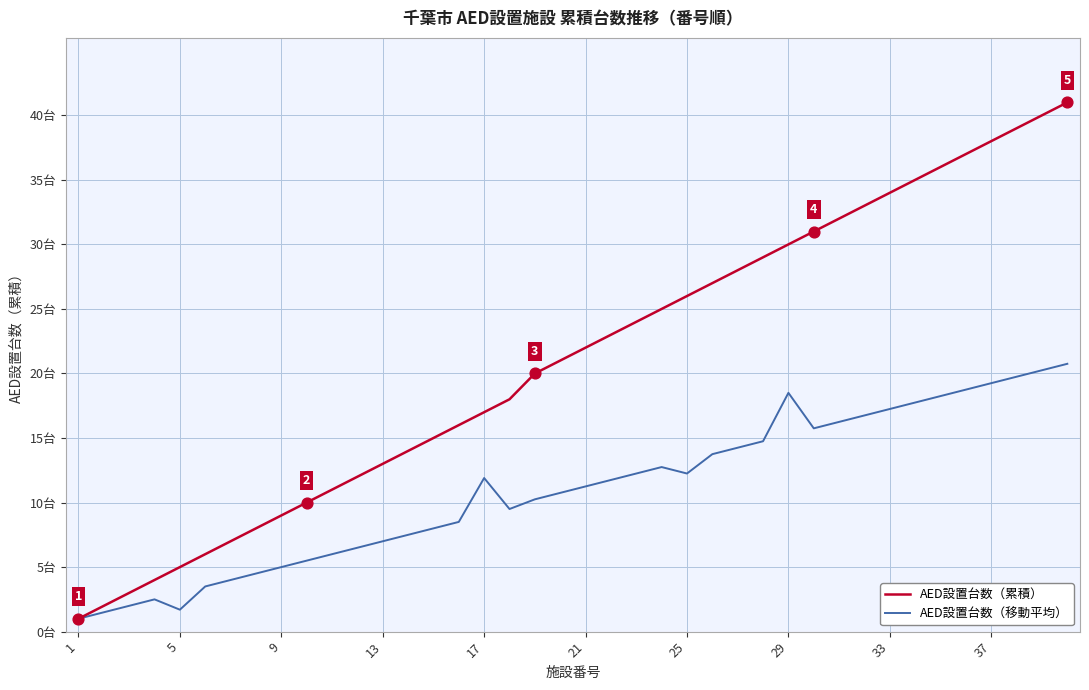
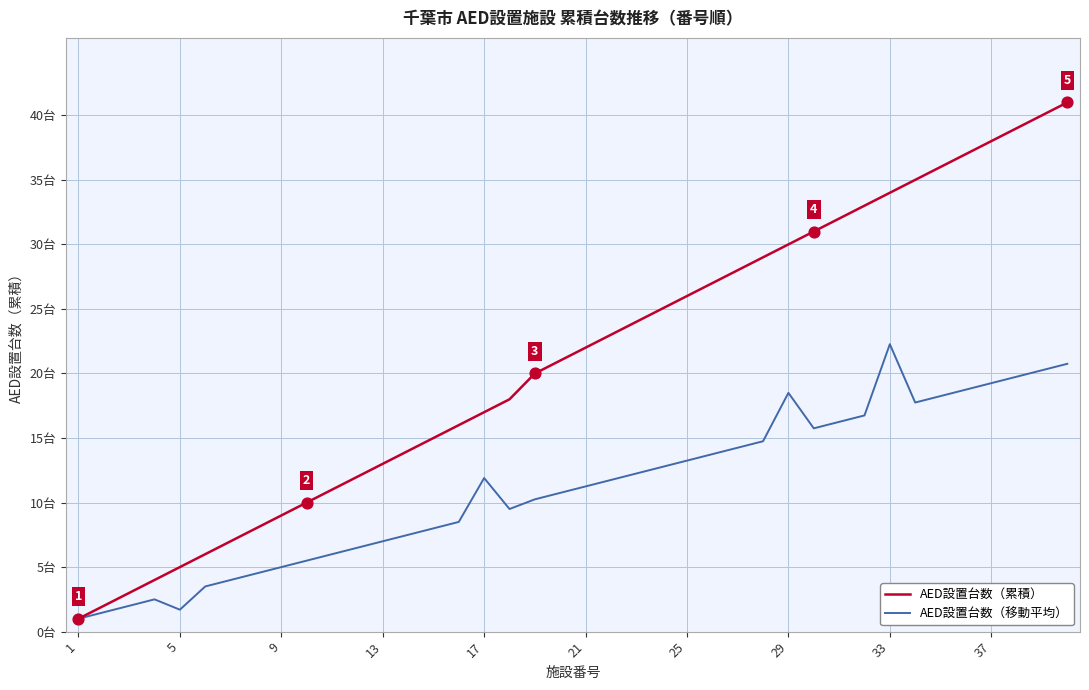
  {
    "AED設置台数（移動平均）": {
      "5": "1.7台",
      "9": "5.0台",
      "13": "7.0台",
      "17": "11.9台",
      "21": "11.3台",
-     "25": "12.3台",
+     "25": "13.3台",
      "29": "18.5台",
-     "33": "17.3台",
+     "33": "22.3台",
      "37": "19.3台"
    }
  }
